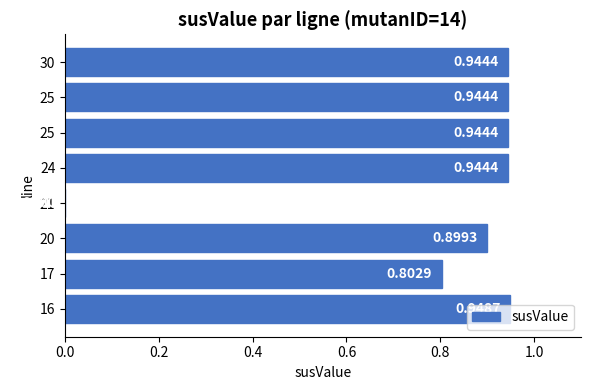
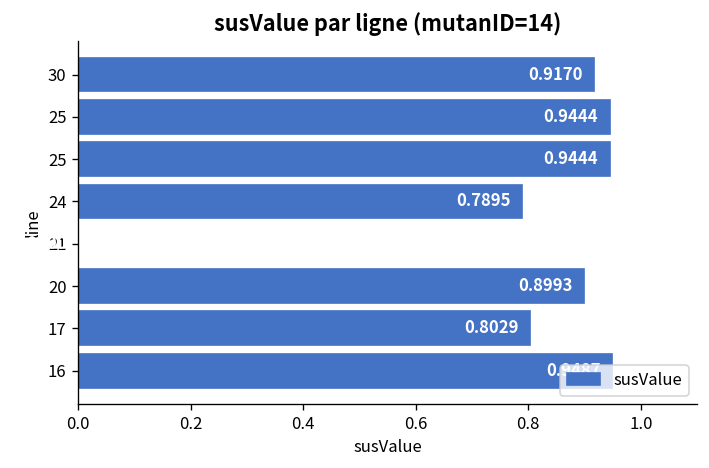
  {
-   "30": 0.9444,
-   "24": 0.9444,
+   "30": 0.9170,
+   "24": 0.7895,
    "20": 0.8993,
    "17": 0.8029
  }
